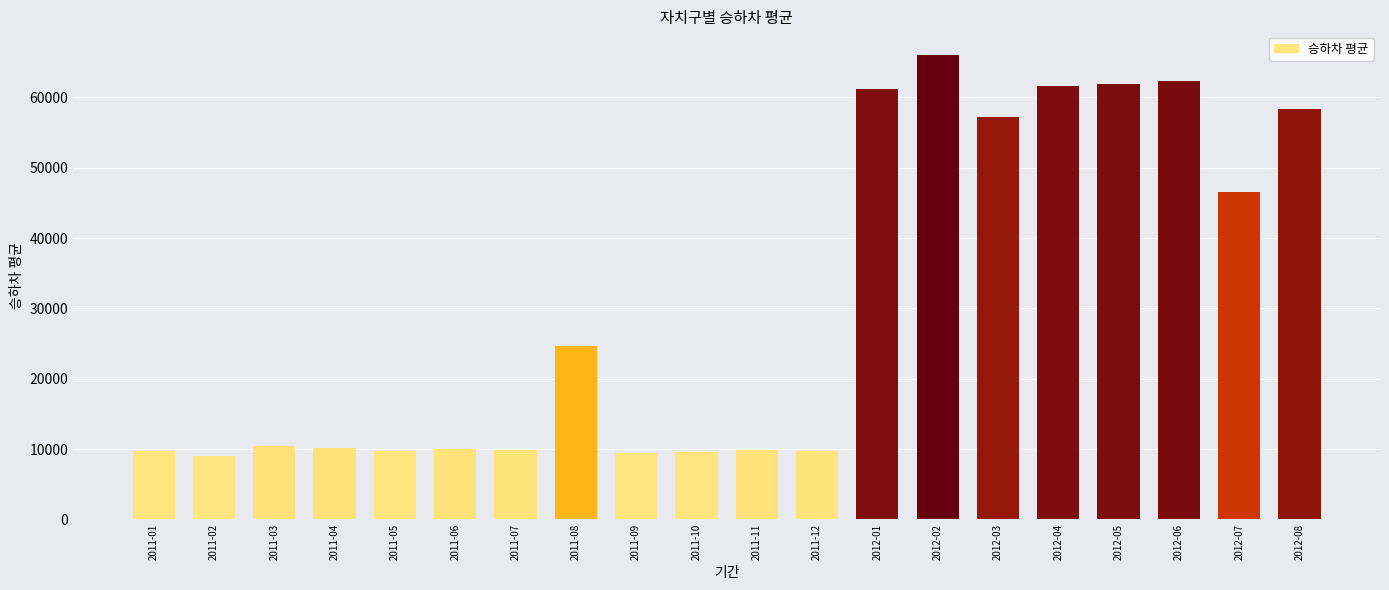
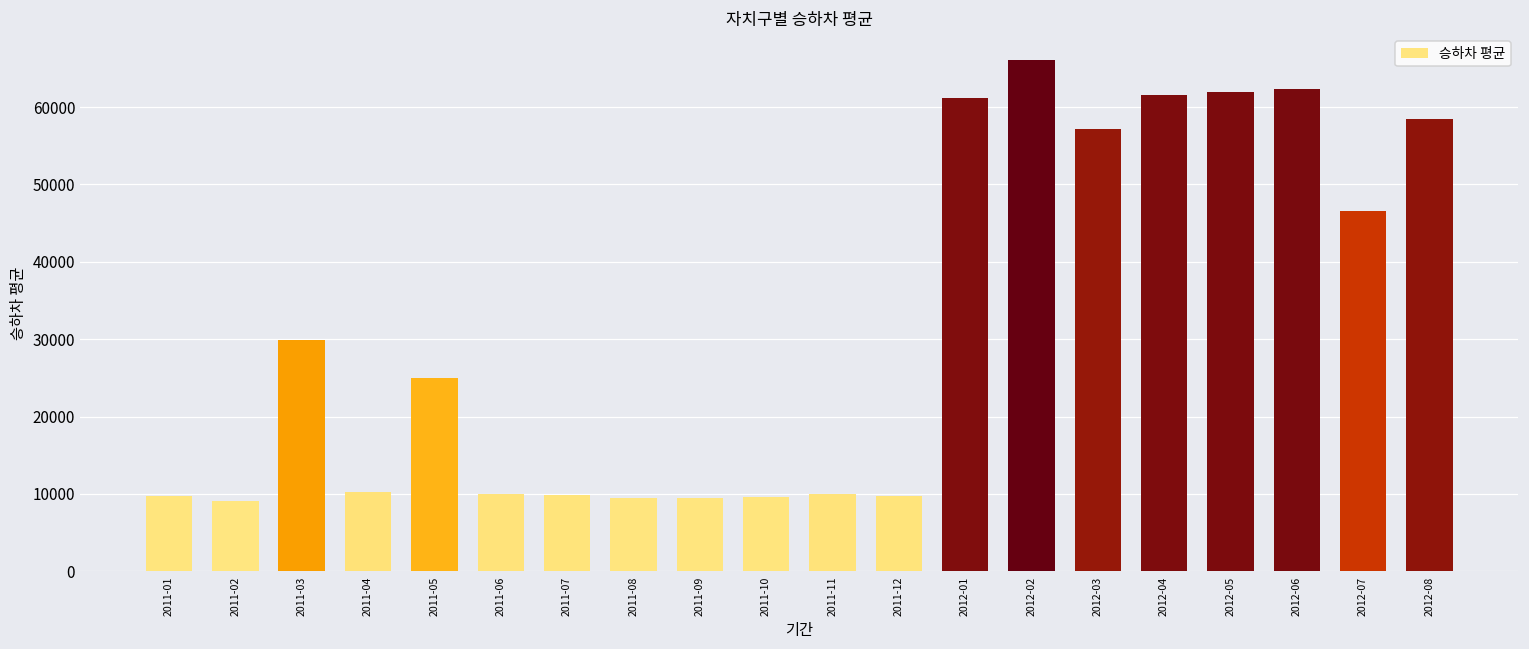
  {
    "2011-01": 10000,
    "2011-02": 9000,
-   "2011-03": 10000,
+   "2011-03": 30000,
    "2011-04": 10000,
-   "2011-05": 10000,
+   "2011-05": 25000,
    "2011-06": 10000,
    "2011-07": 10000,
-   "2011-08": 25000,
+   "2011-08": 9000,
    "2011-09": 9000,
    "2011-10": 10000,
    "2011-11": 10000,
    "2011-12": 10000,
    "2012-01": 61000,
    "2012-02": 66000,
    "2012-03": 57000,
    "2012-04": 62000,
    "2012-05": 62000,
    "2012-06": 62000,
    "2012-07": 47000,
    "2012-08": 58000
  }
